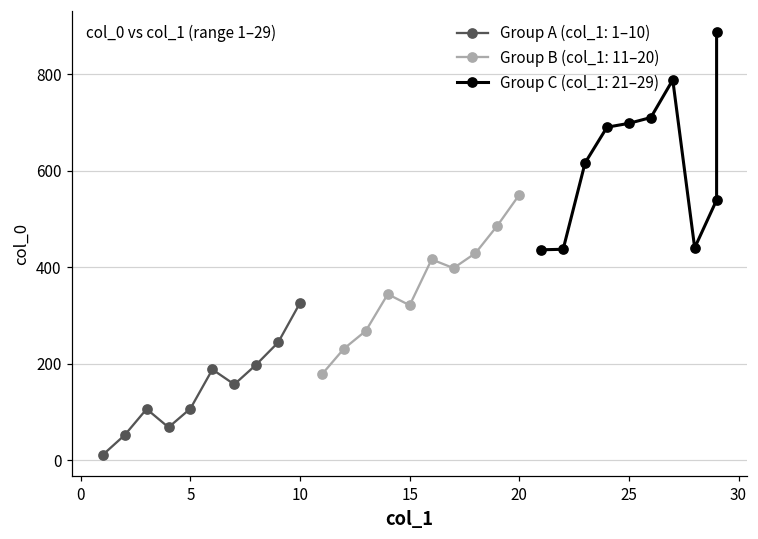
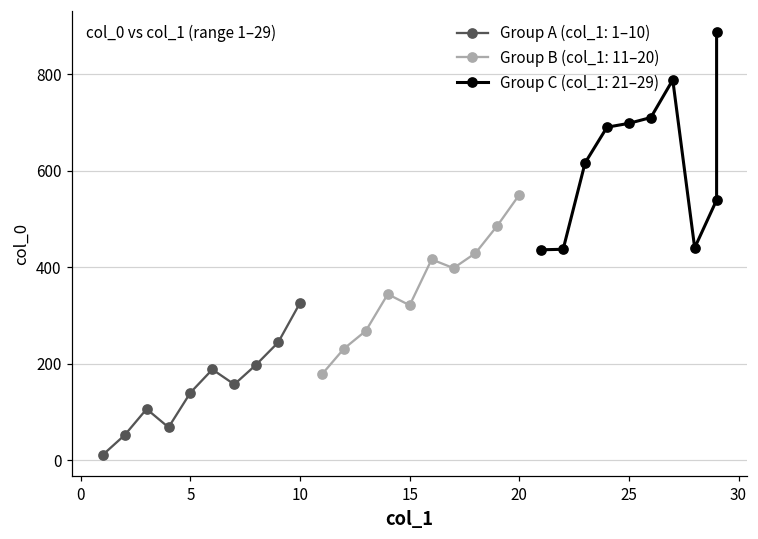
  {
    "Group A (col_1: 1–10)": {
-     "5": 110,
+     "5": 140,
      "10": 330
    },
    "Group B (col_1: 11–20)": {
      "15": 320,
      "20": 550
    }
  }
